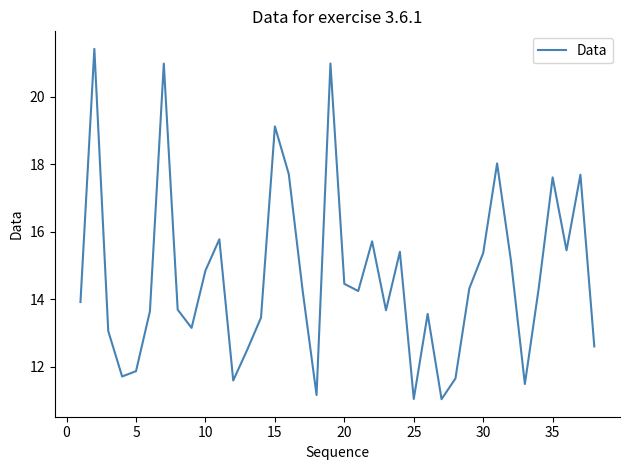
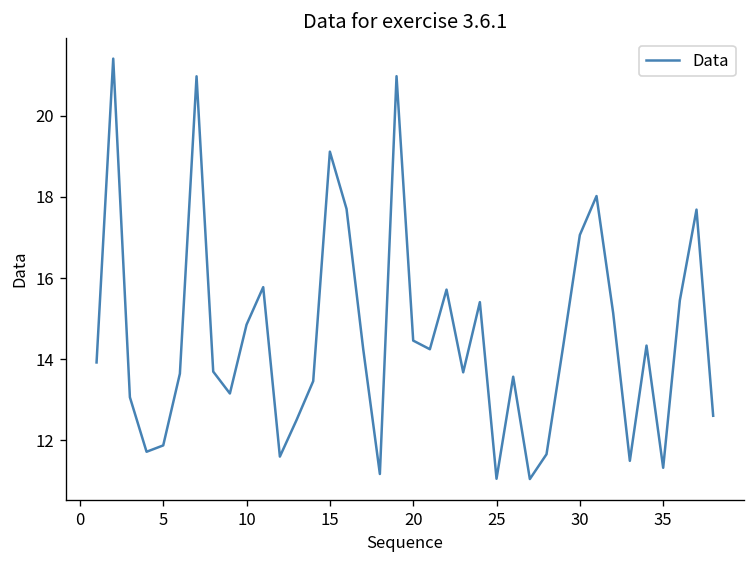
  {
    "5": 11.9,
    "10": 14.8,
    "15": 19.1,
    "20": 14.5,
    "25": 11.0,
-   "30": 15.4,
-   "35": 17.6
+   "30": 17.1,
+   "35": 11.3
  }
